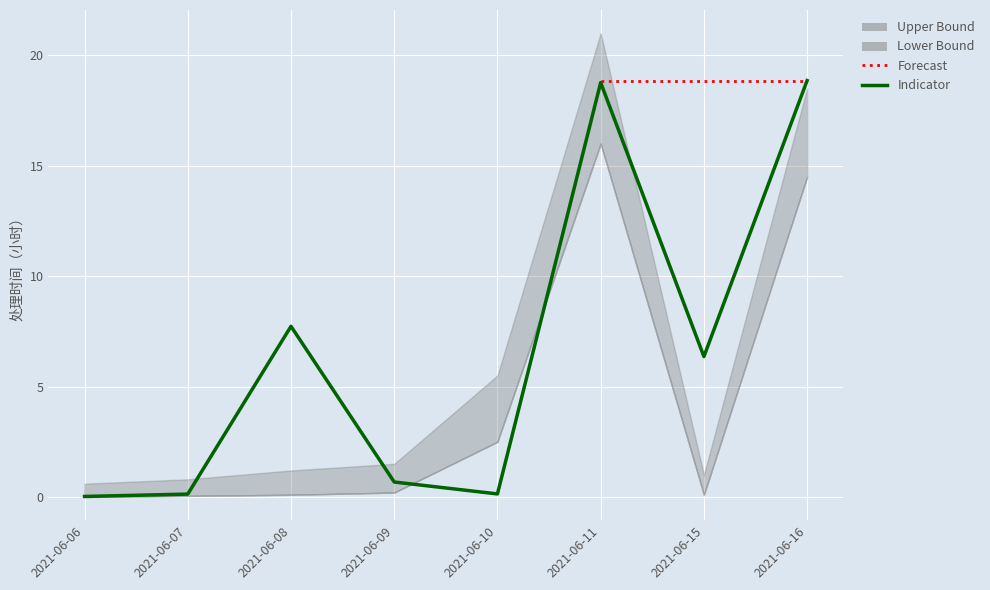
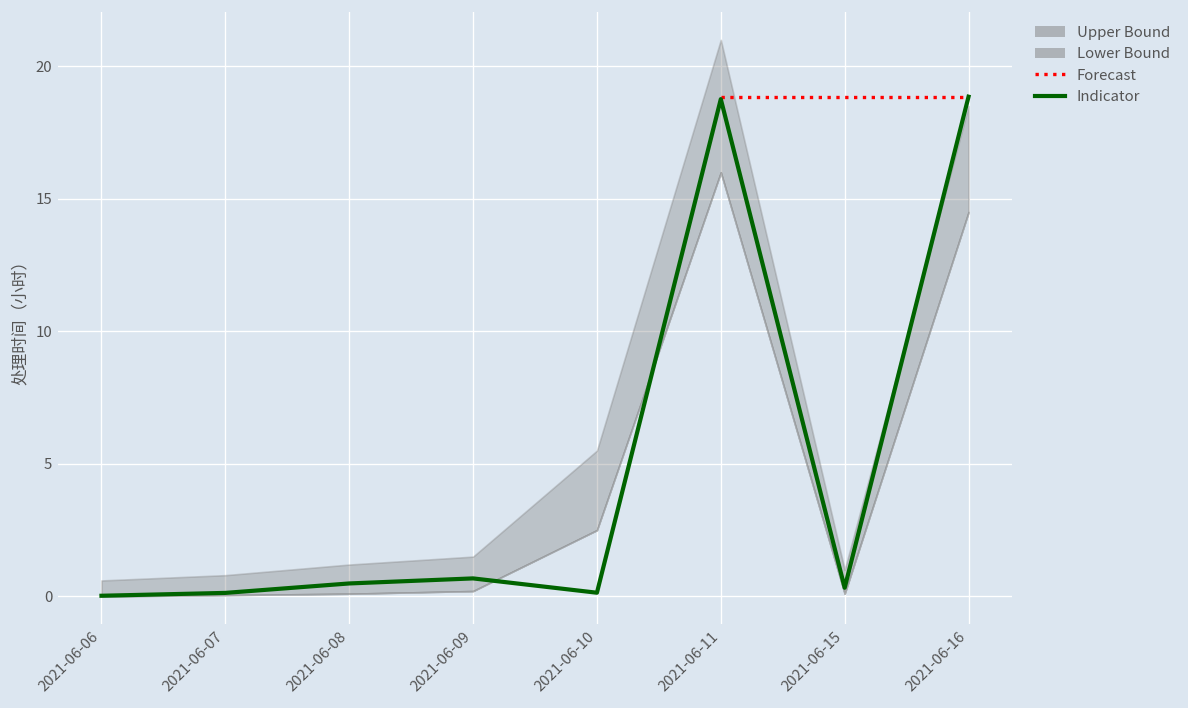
  {
    "Forecast": {
      "2021-06-15": 18.9
    },
    "Indicator": {
-     "2021-06-08": 7.7,
+     "2021-06-08": 0.5,
      "2021-06-09": 0.7,
      "2021-06-10": 0.1,
-     "2021-06-15": 6.4
+     "2021-06-15": 0.3
    }
  }
